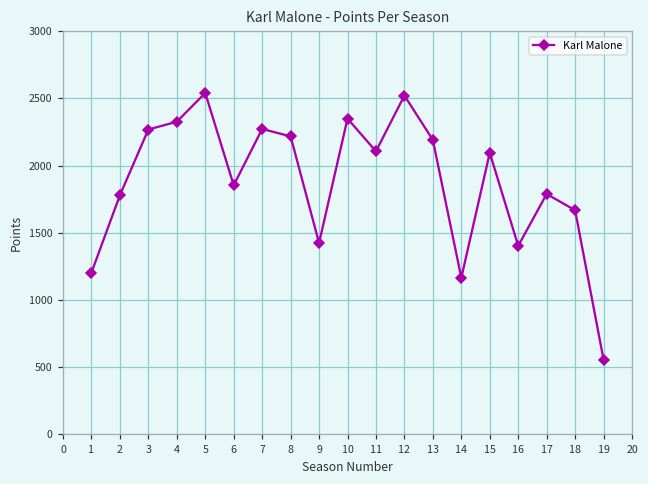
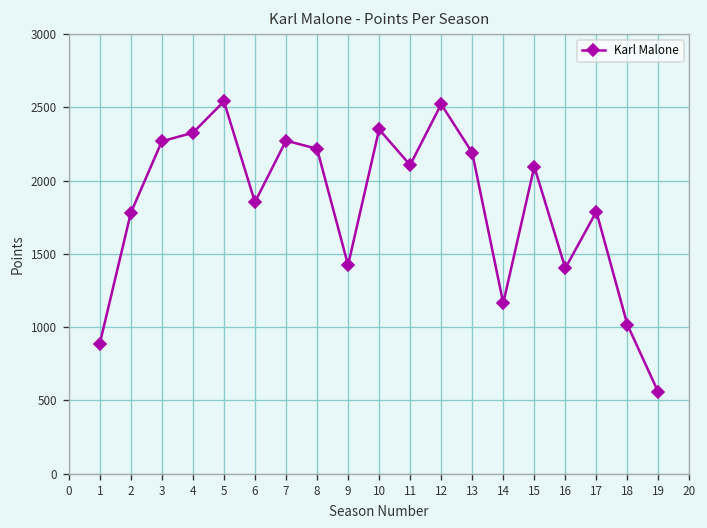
  {
-   "1": 1200,
+   "1": 890,
    "2": 1780,
    "3": 2270,
    "4": 2330,
    "5": 2540,
    "6": 1850,
    "7": 2270,
    "8": 2220,
    "9": 1420,
    "10": 2350,
    "11": 2110,
    "12": 2520,
    "13": 2190,
    "14": 1160,
    "15": 2100,
    "16": 1400,
    "17": 1790,
-   "18": 1670,
+   "18": 1020,
    "19": 550
  }
